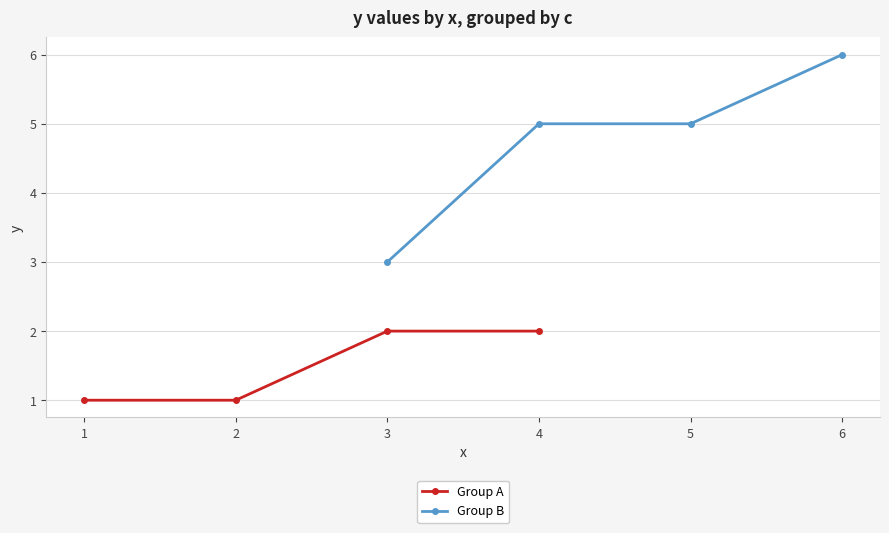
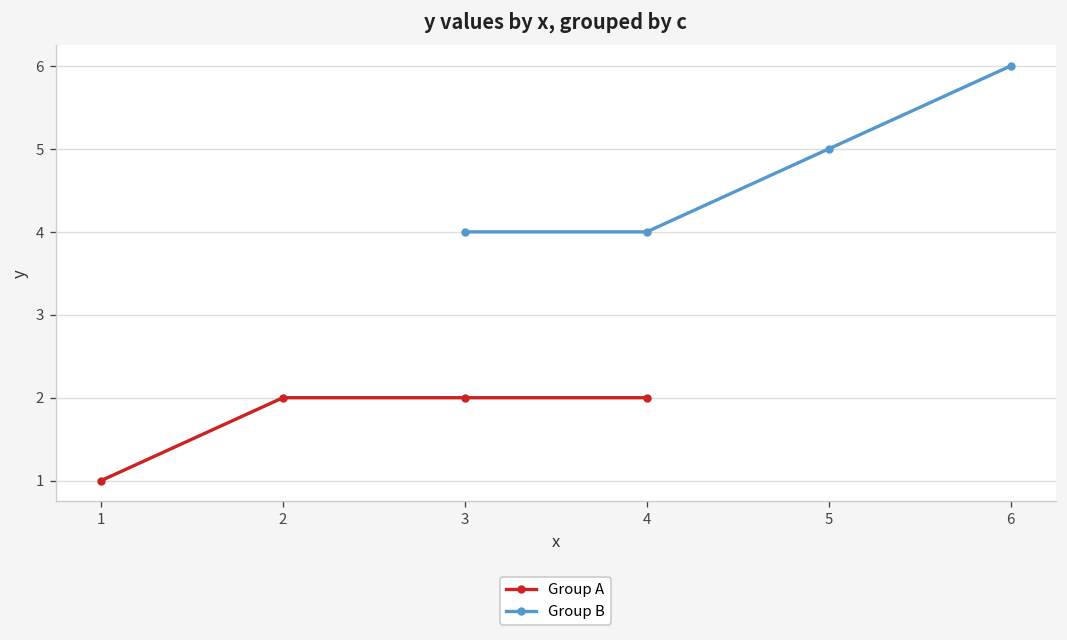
  {
    "Group A": {
      "1": 1,
-     "2": 1,
+     "2": 2,
      "3": 2,
      "4": 2
    },
    "Group B": {
-     "3": 3,
-     "4": 5,
+     "3": 4,
+     "4": 4,
      "5": 5,
      "6": 6
    }
  }
